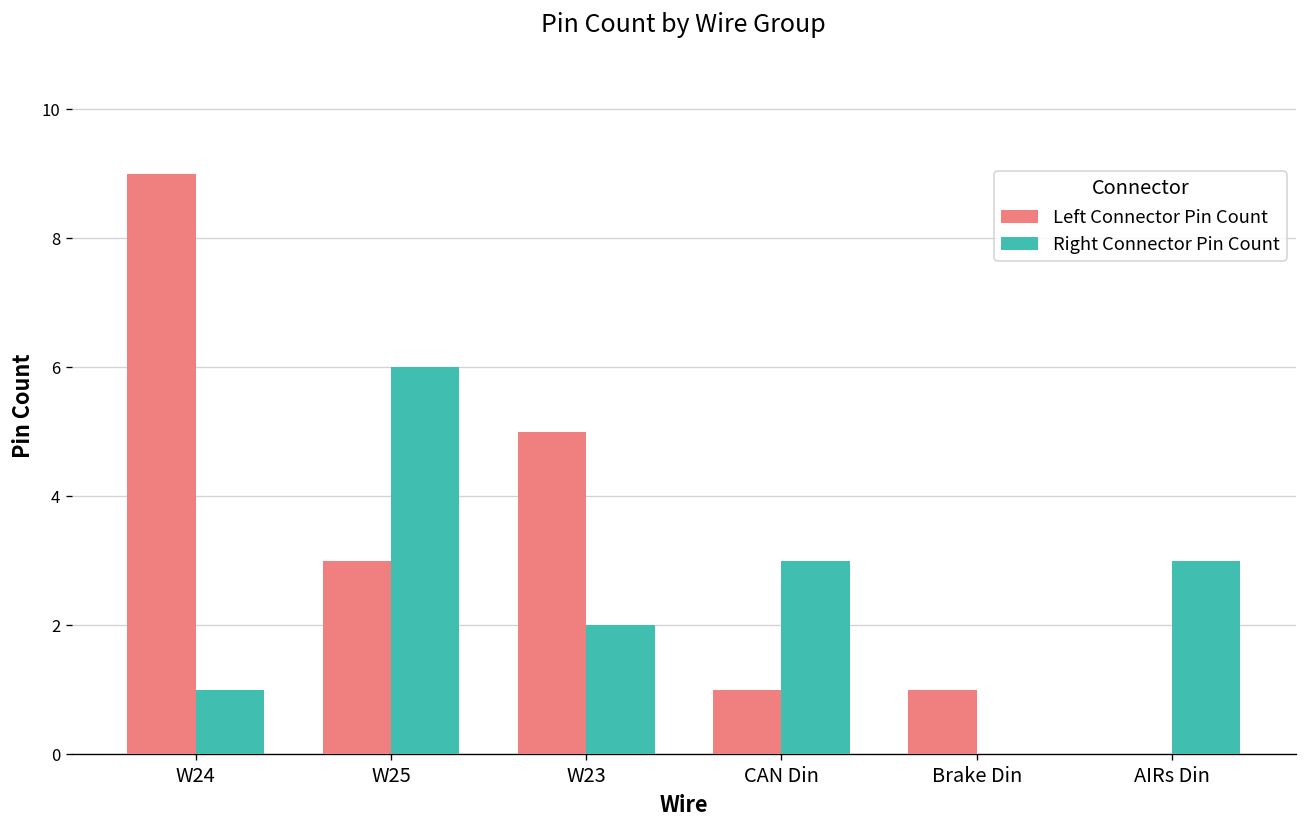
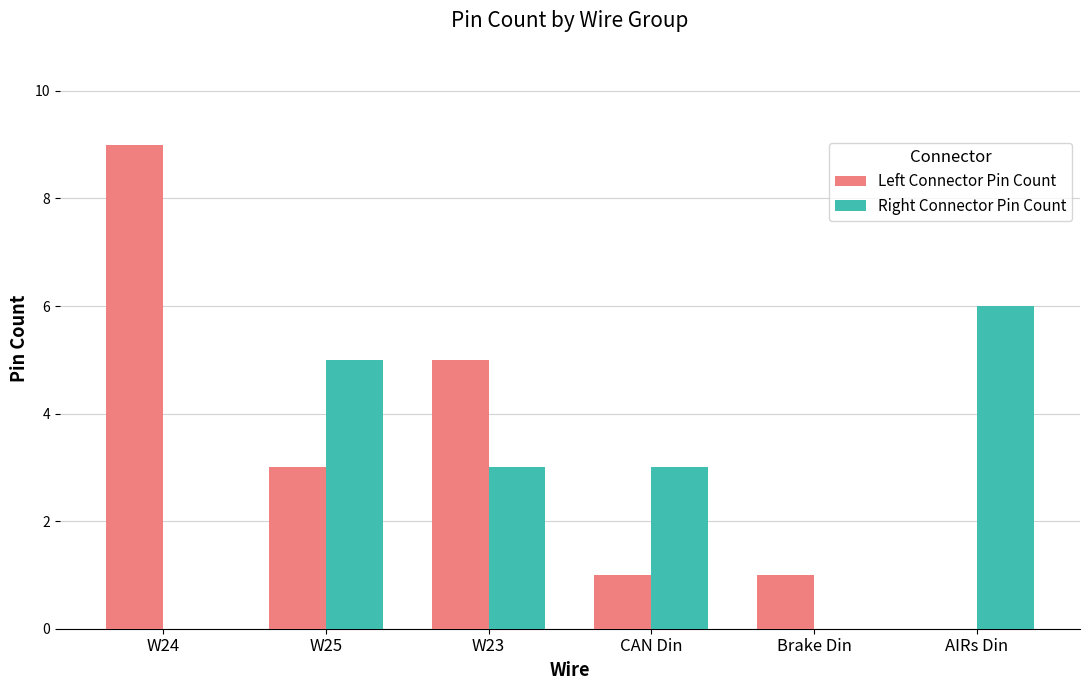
  {
    "Left Connector Pin Count": {
      "W24": 9,
      "W25": 3,
      "W23": 5,
      "CAN Din": 1,
      "Brake Din": 1,
      "AIRs Din": 0
    },
    "Right Connector Pin Count": {
-     "W24": 1,
-     "W25": 6,
-     "W23": 2,
+     "W24": 0,
+     "W25": 5,
+     "W23": 3,
      "CAN Din": 3,
      "Brake Din": 0,
-     "AIRs Din": 3
+     "AIRs Din": 6
    }
  }
